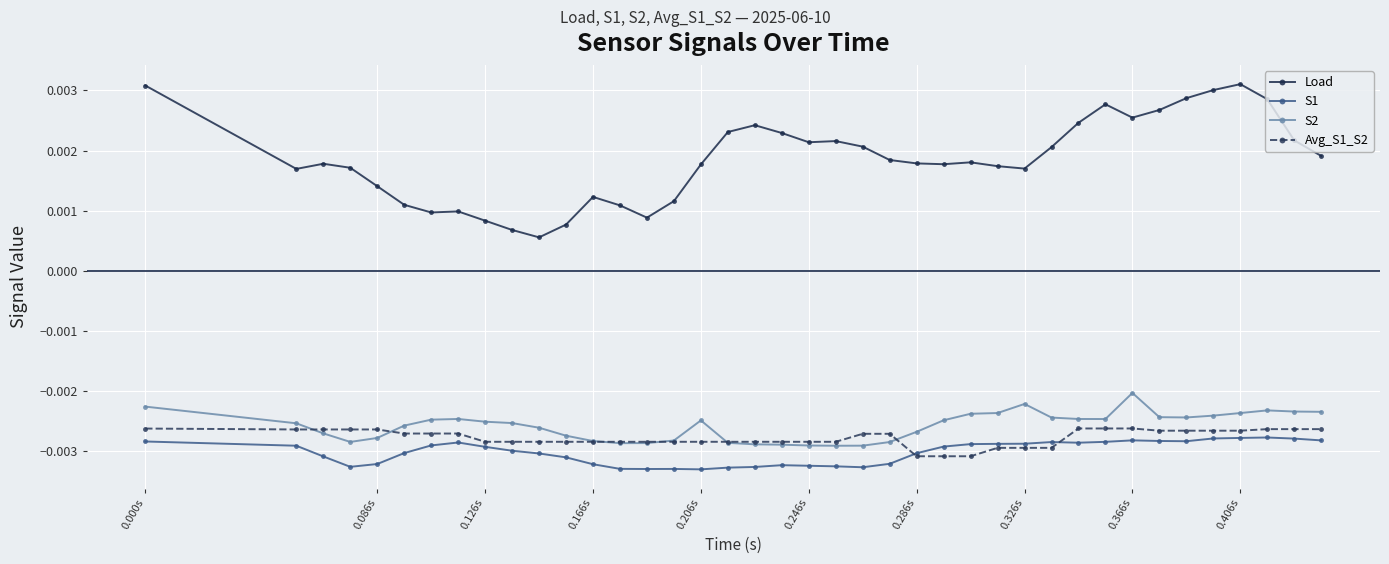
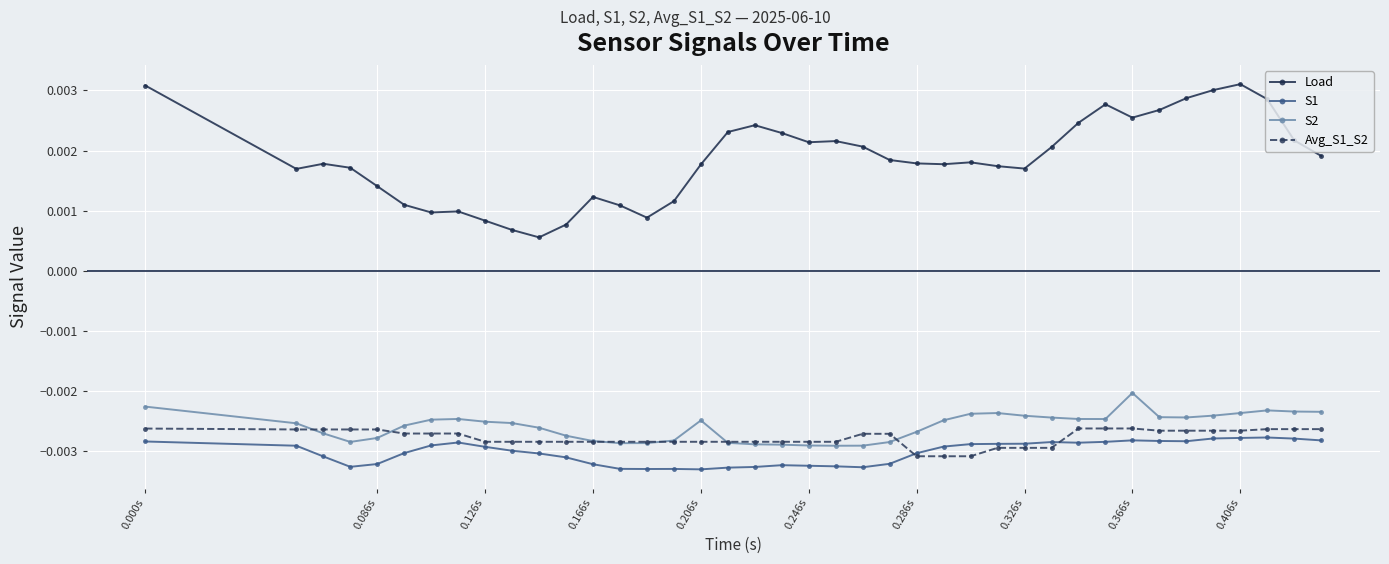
  {
    "S2": {
      "0.000s": -0.0023,
      "0.086s": -0.0028,
      "0.126s": -0.0025,
      "0.206s": -0.0025,
      "0.246s": -0.0029,
      "0.286s": -0.0027,
-     "0.326s": -0.0022,
+     "0.326s": -0.0024,
      "0.366s": -0.0020,
      "0.406s": -0.0024
    }
  }
